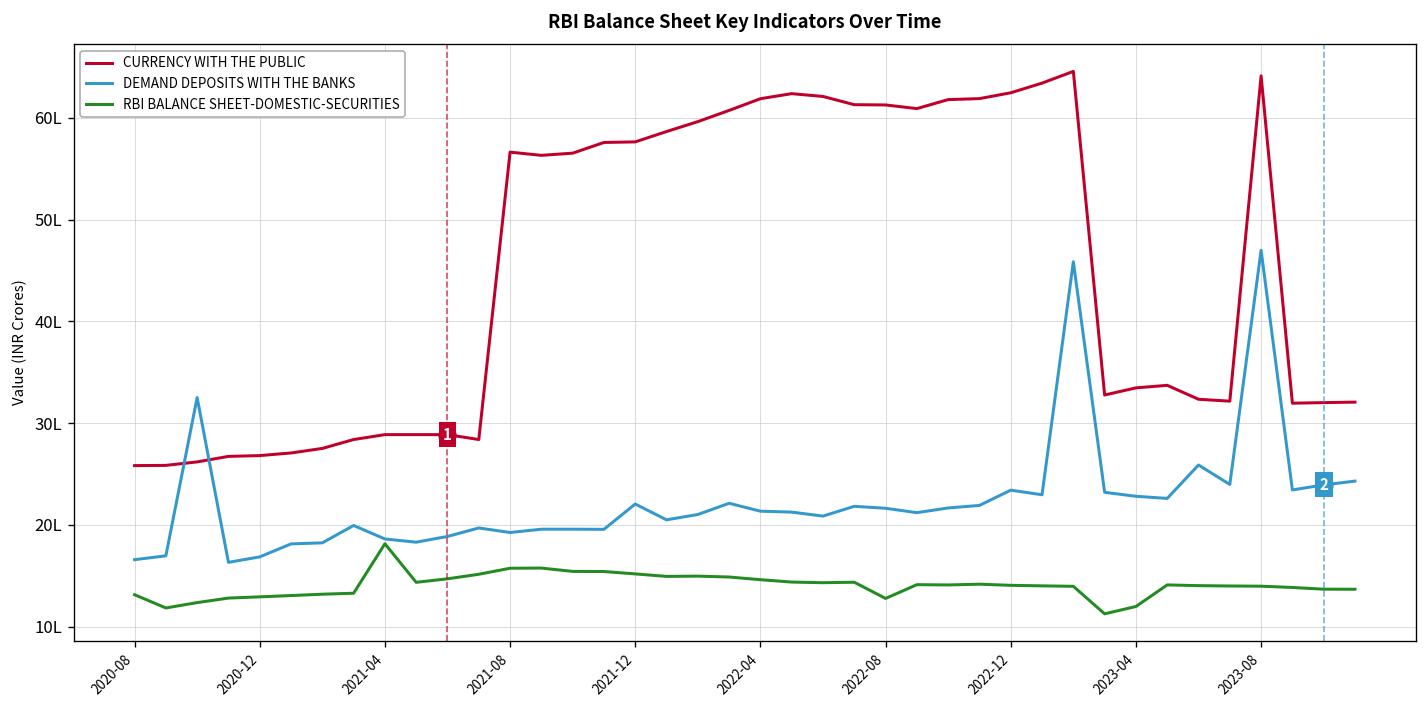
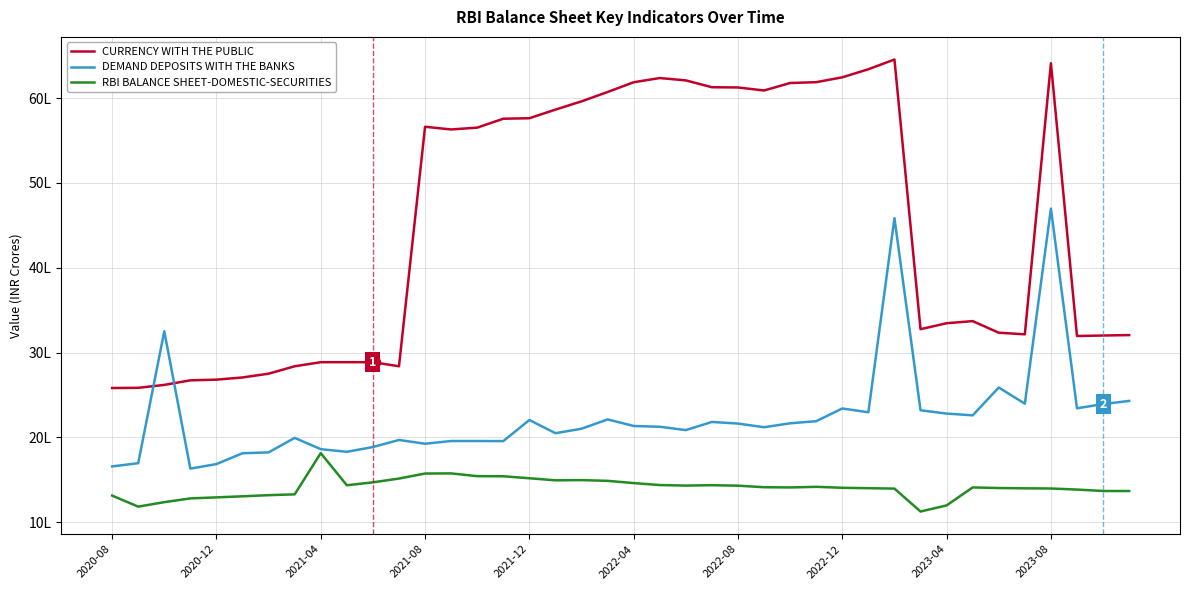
  {
    "RBI BALANCE SHEET-DOMESTIC-SECURITIES": {
      "2020-08": "13L",
      "2020-12": "13L",
      "2021-04": "18L",
      "2021-08": "16L",
      "2021-12": "15L",
      "2022-04": "15L",
-     "2022-08": "13L",
+     "2022-08": "14L",
      "2022-12": "14L",
      "2023-04": "12L",
      "2023-08": "14L"
    }
  }
